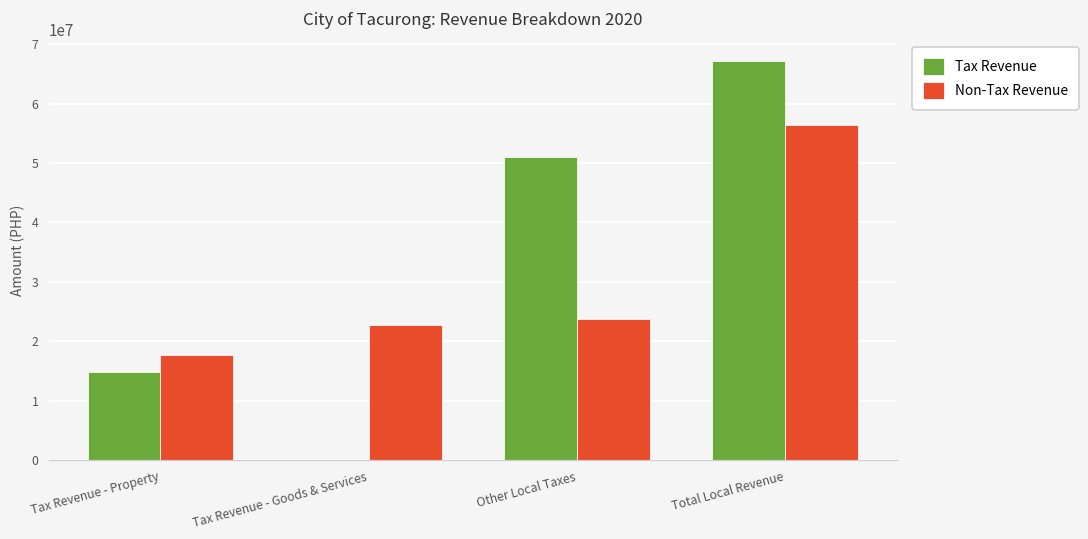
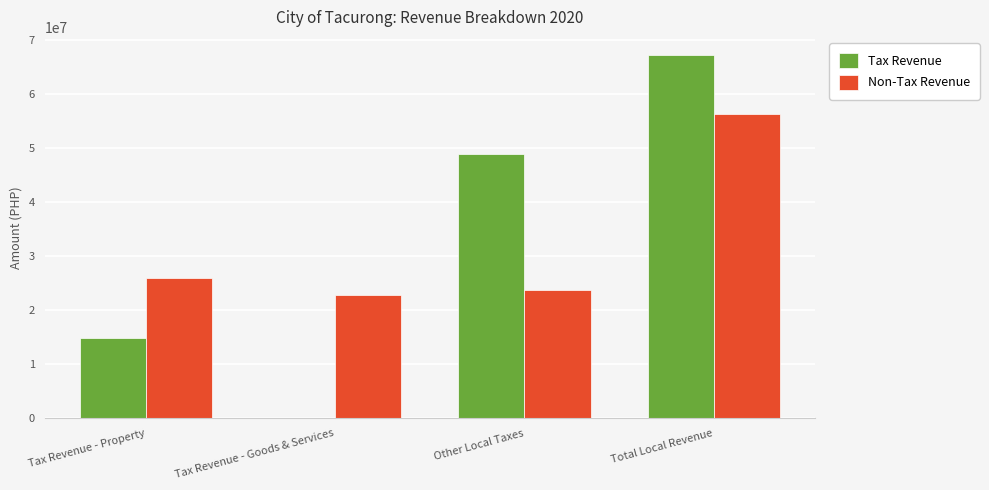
  {
    "Tax Revenue": {
      "Tax Revenue - Property": 15000000,
      "Tax Revenue - Goods & Services": 0,
-     "Other Local Taxes": 51000000,
+     "Other Local Taxes": 49000000,
      "Total Local Revenue": 67000000
    },
    "Non-Tax Revenue": {
-     "Tax Revenue - Property": 18000000,
+     "Tax Revenue - Property": 26000000,
      "Tax Revenue - Goods & Services": 23000000,
      "Other Local Taxes": 24000000,
      "Total Local Revenue": 56000000
    }
  }
